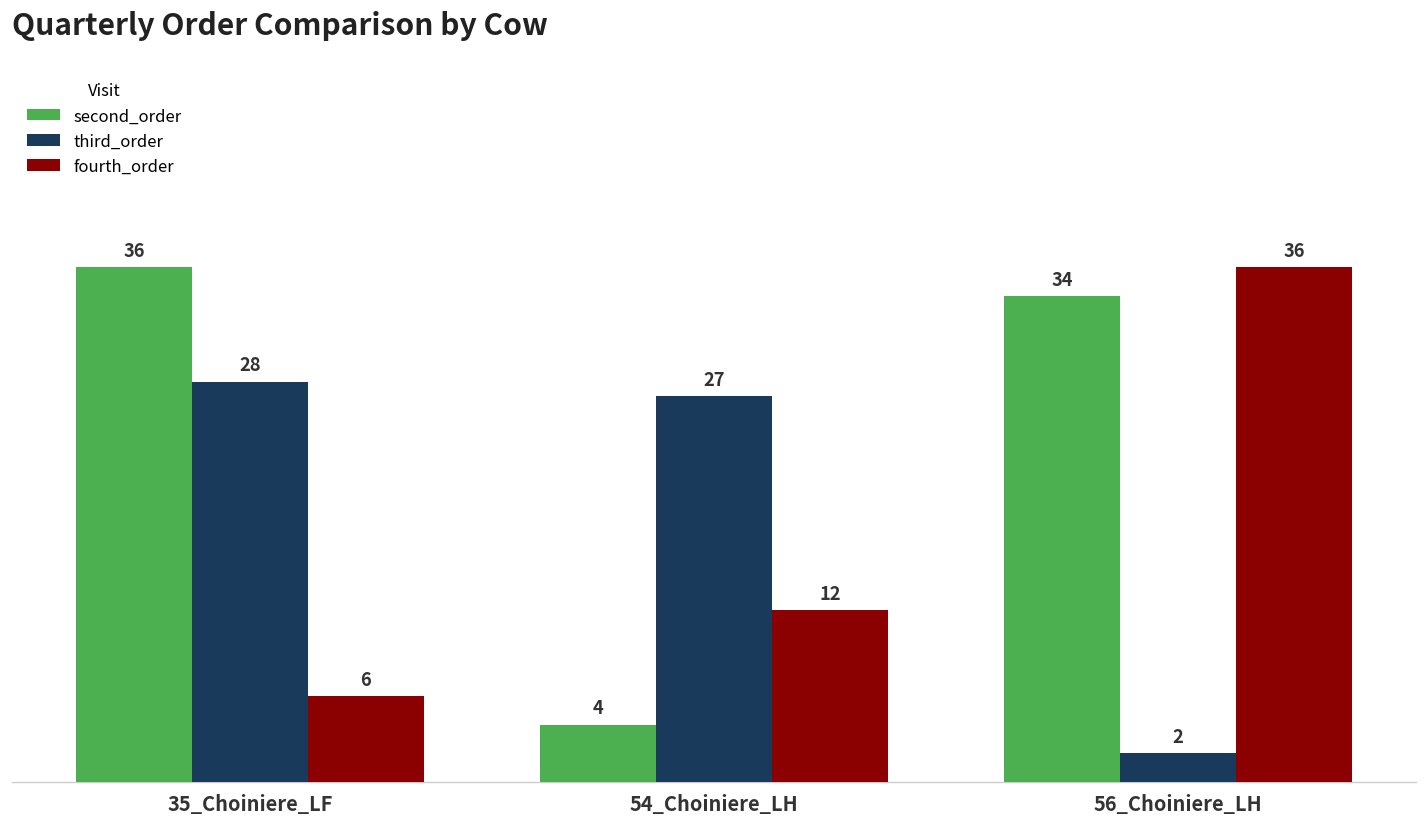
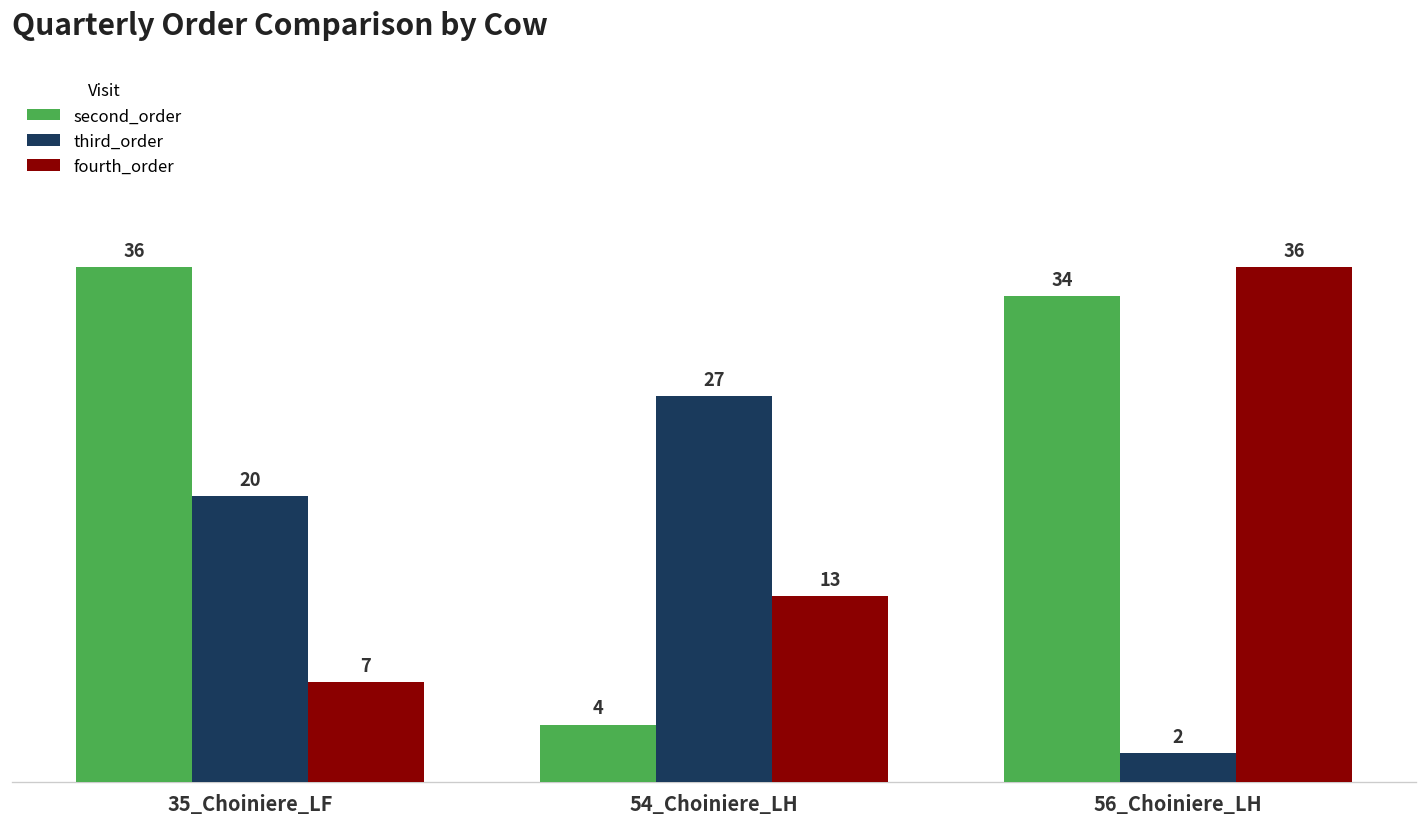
  {
    "second_order": {
      "35_Choiniere_LF": 36,
      "54_Choiniere_LH": 4,
      "56_Choiniere_LH": 34
    },
    "third_order": {
-     "35_Choiniere_LF": 28,
+     "35_Choiniere_LF": 20,
      "54_Choiniere_LH": 27,
      "56_Choiniere_LH": 2
    },
    "fourth_order": {
-     "35_Choiniere_LF": 6,
-     "54_Choiniere_LH": 12,
+     "35_Choiniere_LF": 7,
+     "54_Choiniere_LH": 13,
      "56_Choiniere_LH": 36
    }
  }
